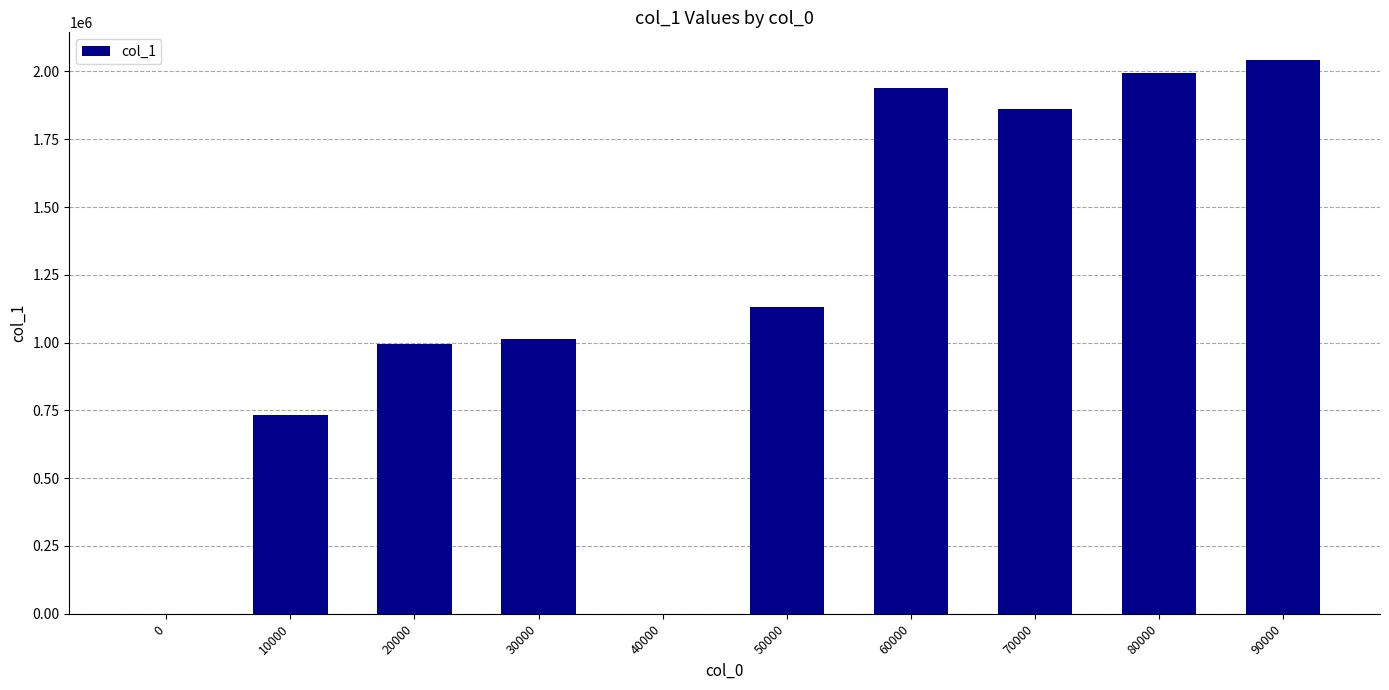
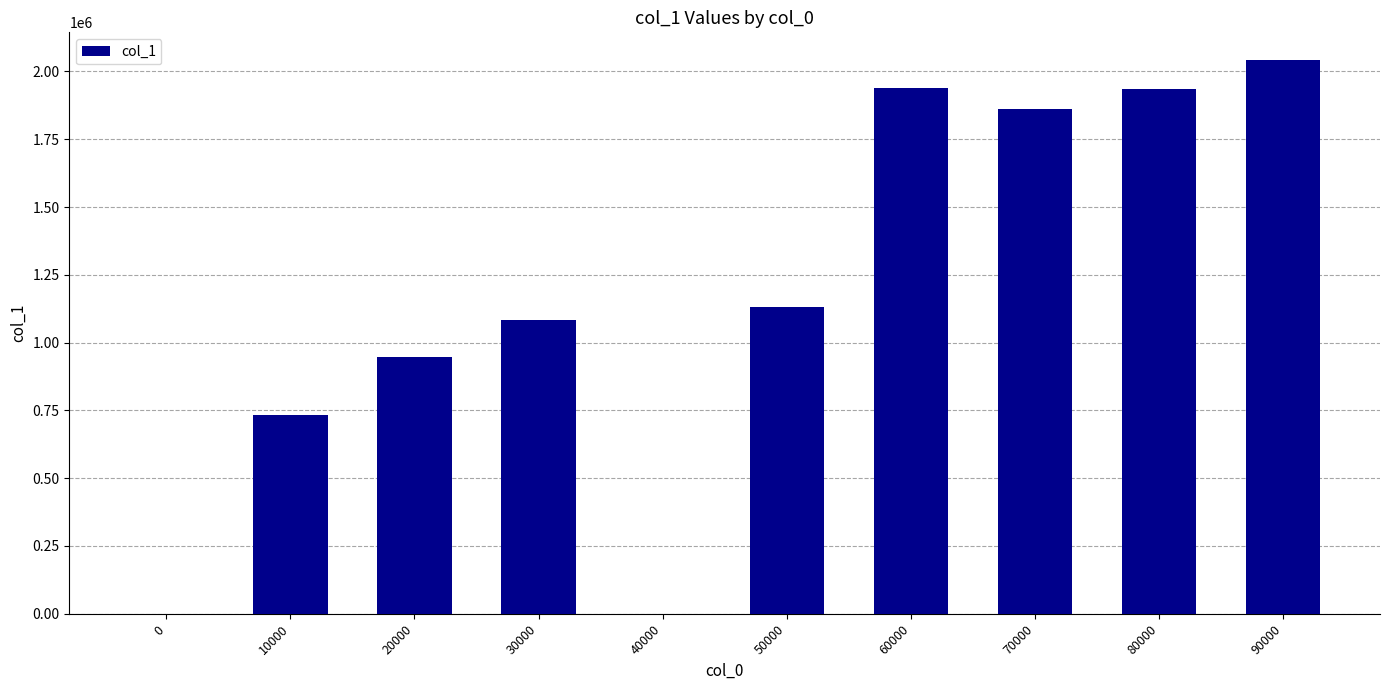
  {
    "0": 0,
    "10000": 730000,
-   "20000": 1000000,
-   "30000": 1010000,
+   "20000": 950000,
+   "30000": 1080000,
    "40000": 0,
    "50000": 1130000,
    "60000": 1940000,
    "70000": 1860000,
-   "80000": 1990000,
+   "80000": 1930000,
    "90000": 2040000
  }
